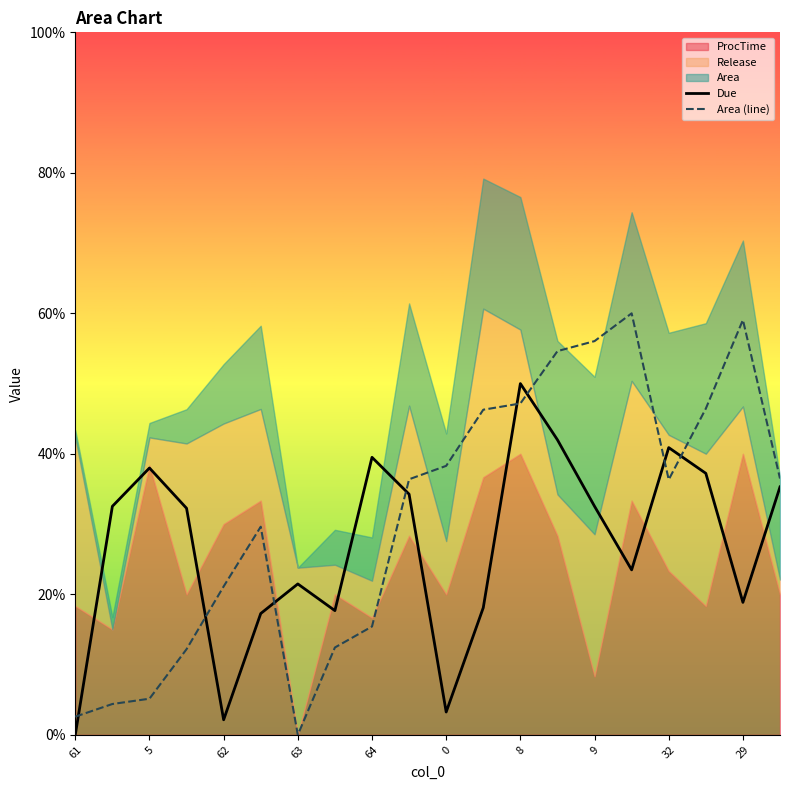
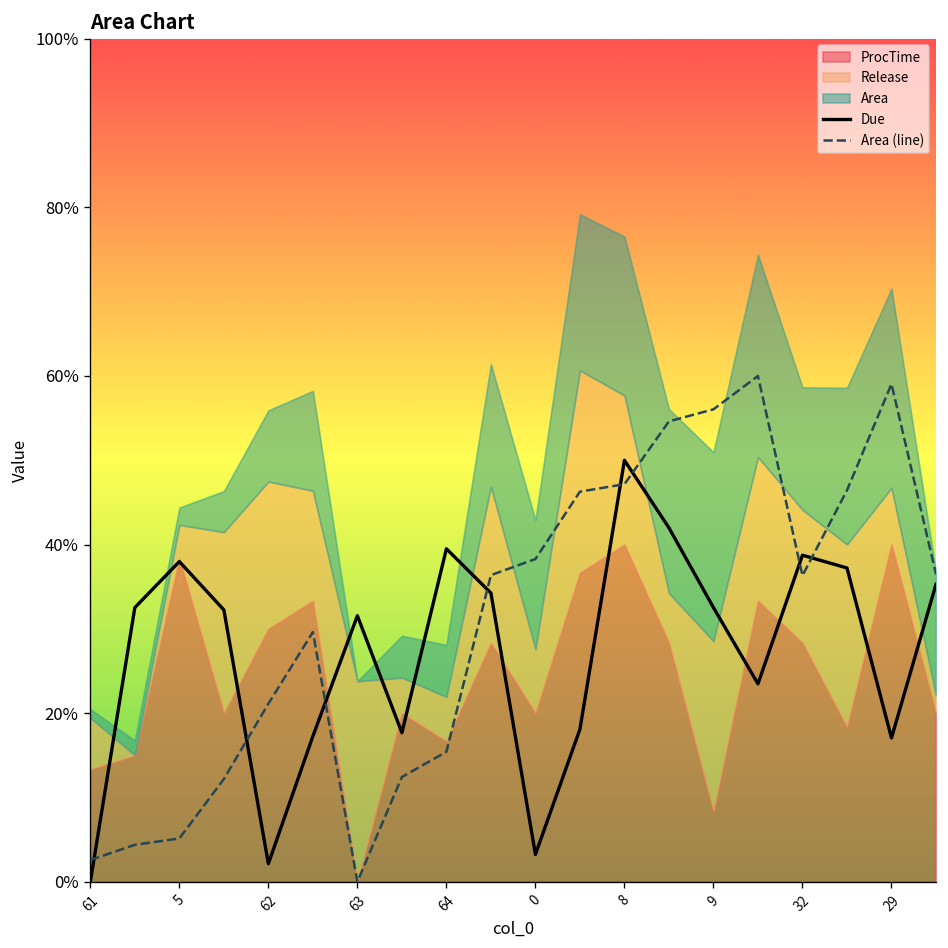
  {
    "ProcTime": {
-     "61": "18%",
+     "61": "13%",
      "62": "30%",
      "64": "17%",
      "0": "20%",
      "8": "40%",
-     "32": "23%",
+     "32": "28%",
      "29": "40%"
    },
    "Due": {
      "61": "0%",
      "62": "2%",
-     "63": "21%",
+     "63": "32%",
      "64": "40%",
      "0": "3%",
      "8": "50%",
-     "32": "41%",
-     "29": "19%"
+     "32": "39%",
+     "29": "17%"
    },
    "Release": {
-     "61": "24%",
-     "62": "14%",
+     "61": "6%",
+     "62": "17%",
      "64": "5%",
      "0": "8%",
      "8": "18%",
-     "32": "19%",
+     "32": "16%",
      "29": "7%"
    }
  }
